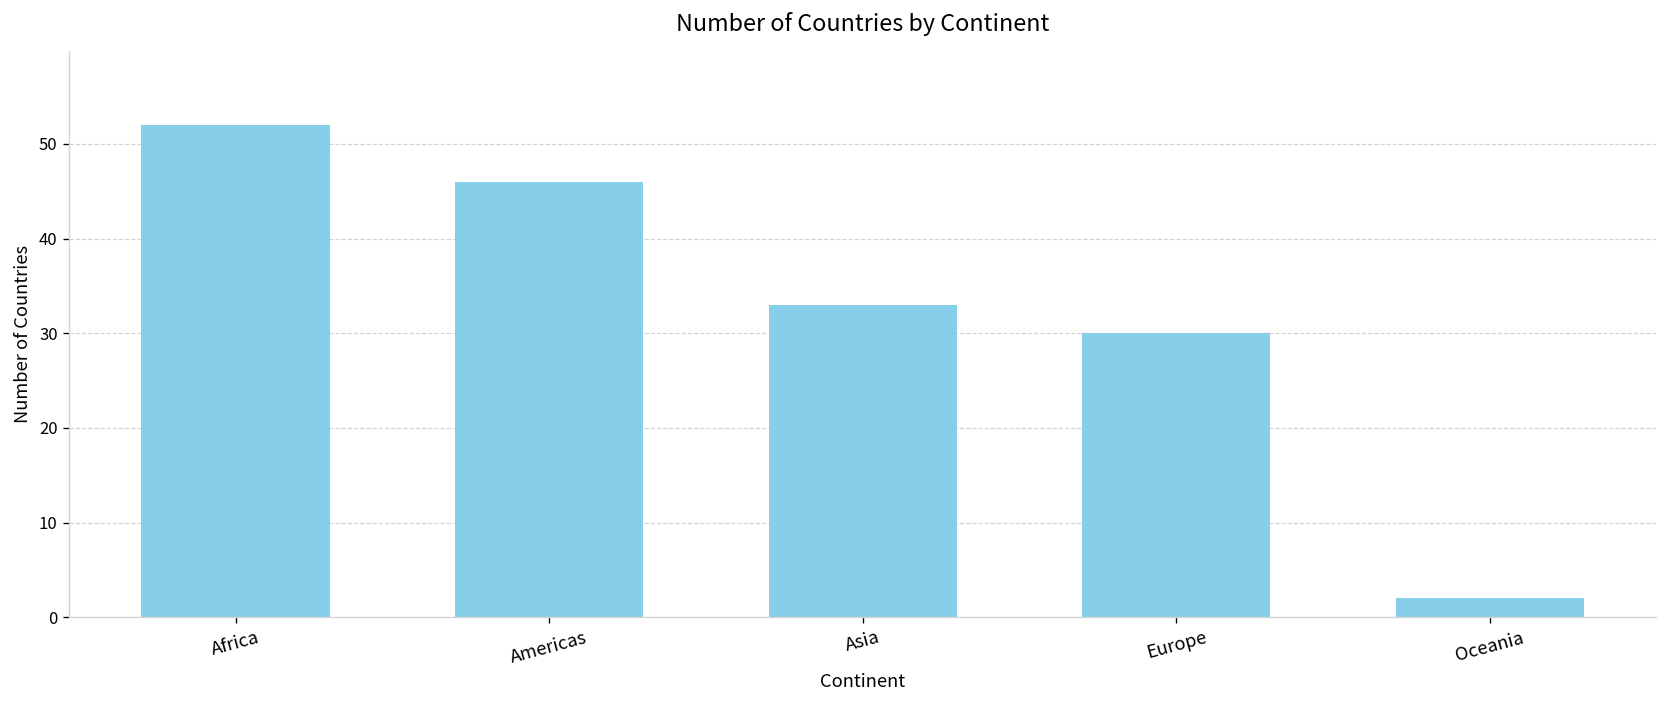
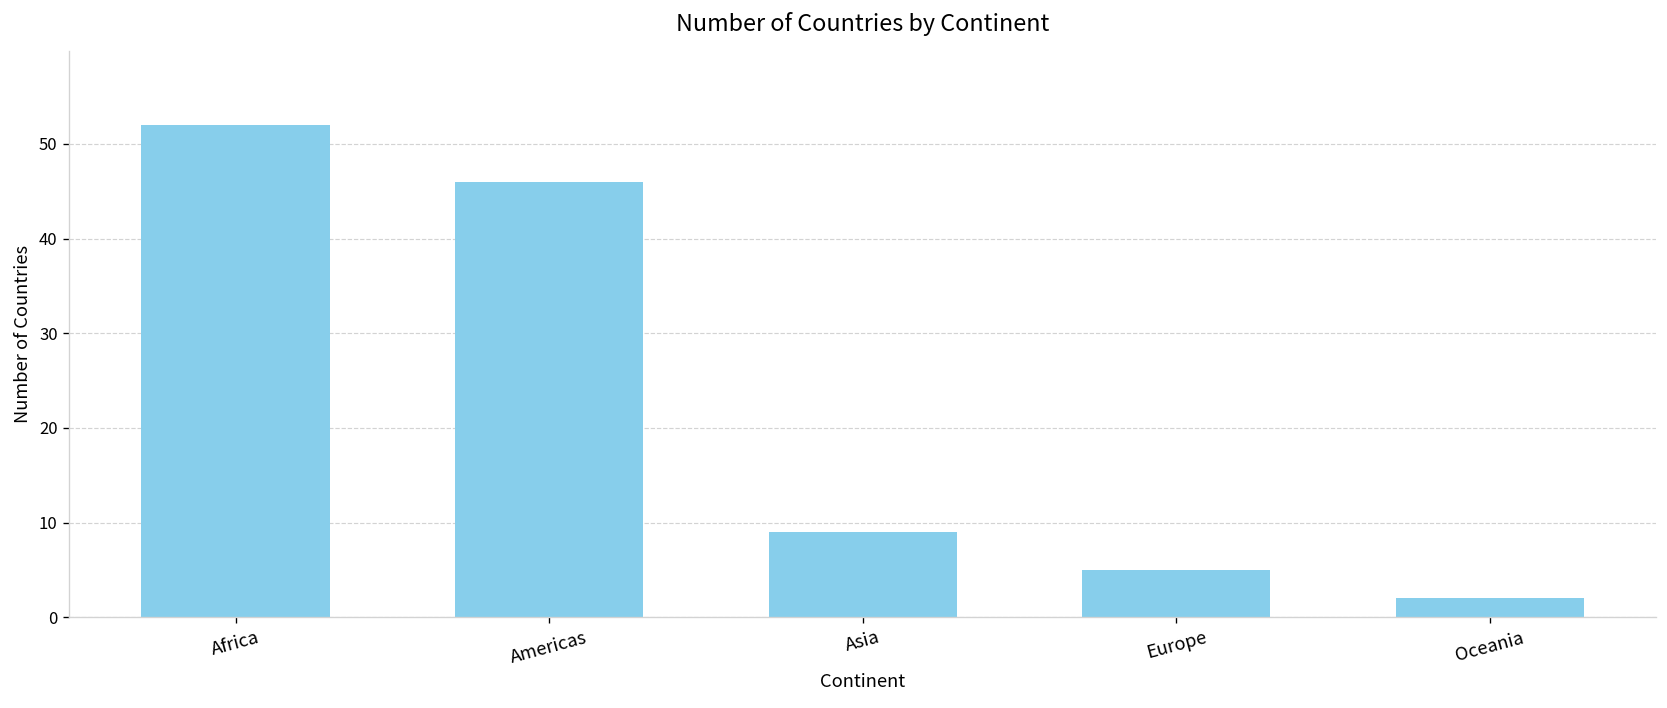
  {
    "Africa": 52,
    "Americas": 46,
-   "Asia": 33,
-   "Europe": 30,
+   "Asia": 9,
+   "Europe": 5,
    "Oceania": 2
  }
